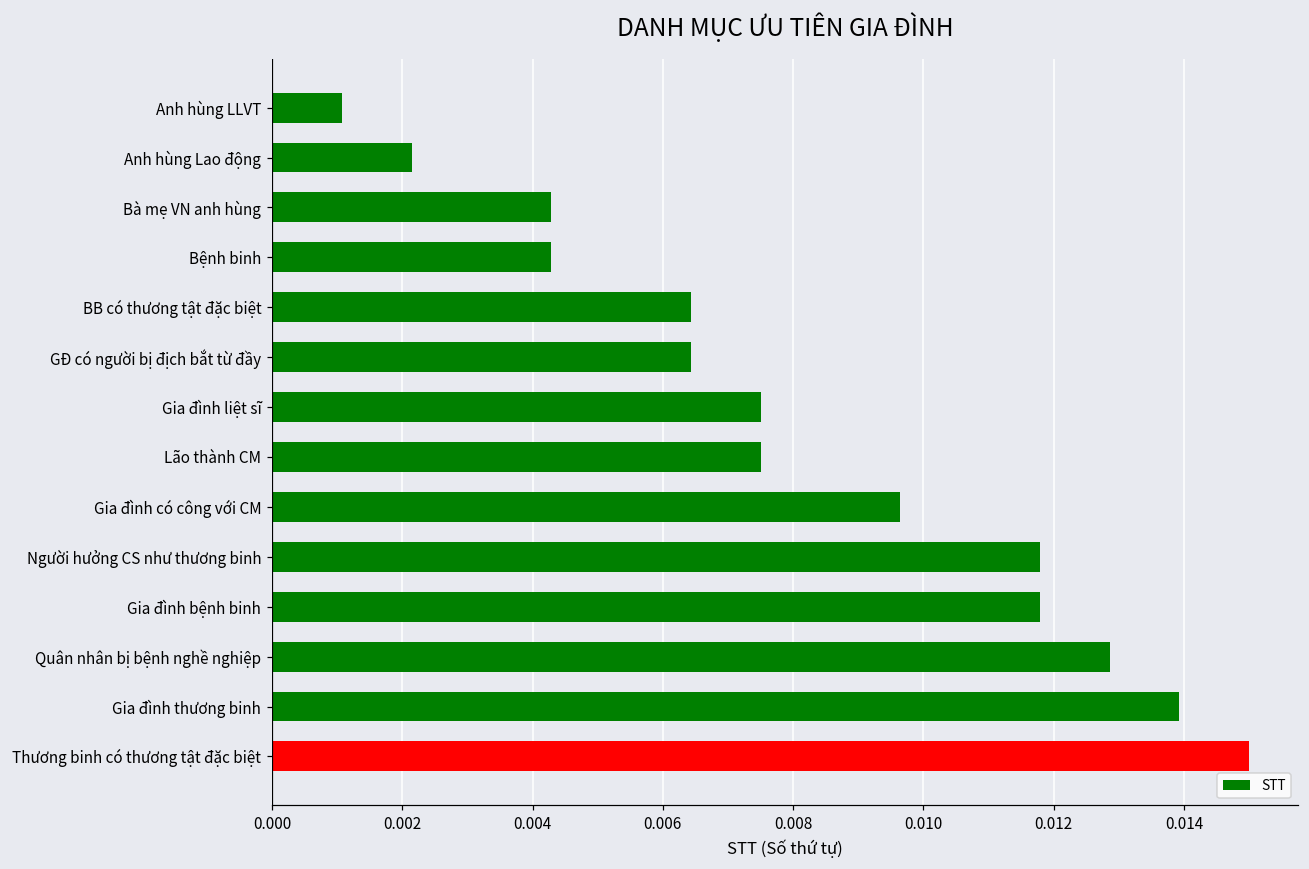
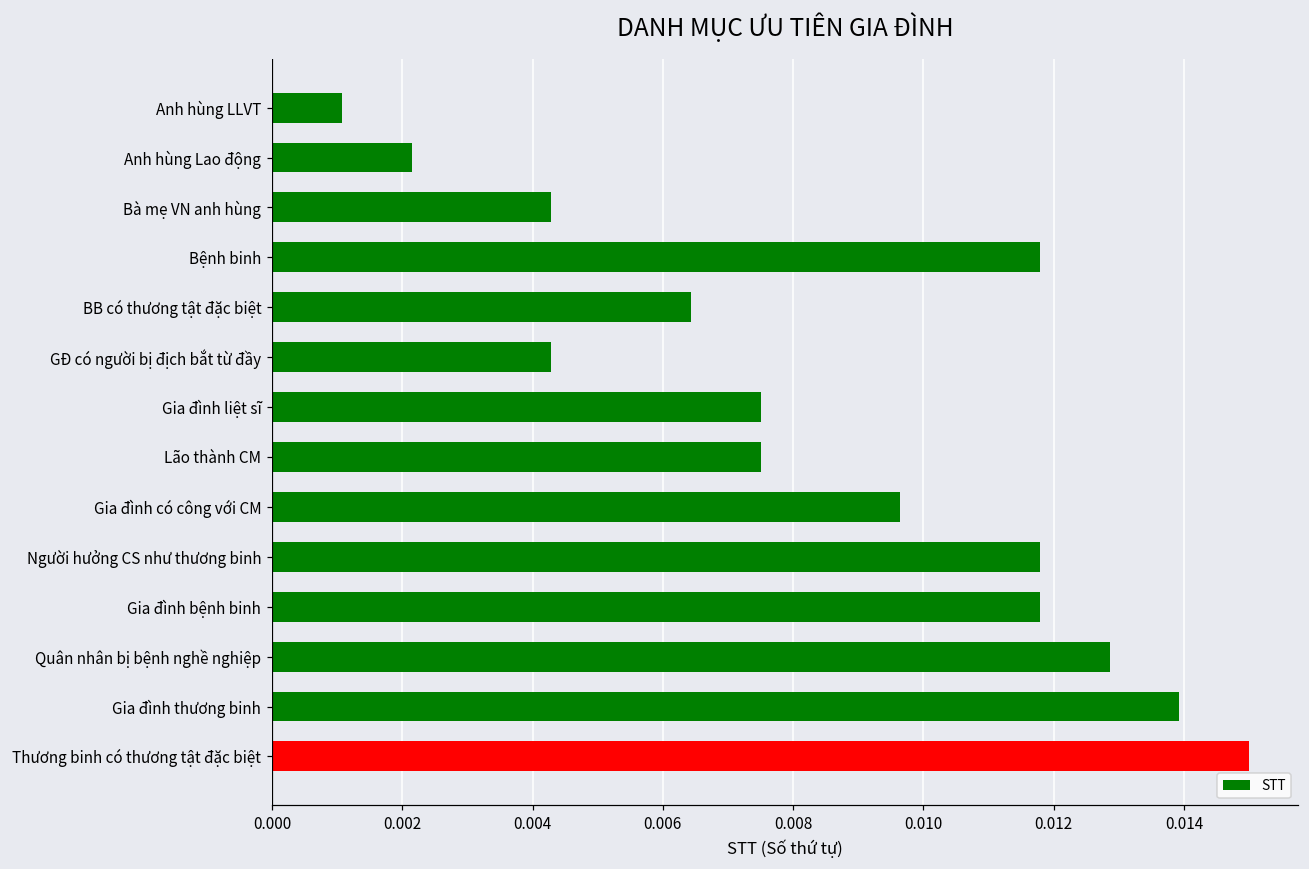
  {
    "Anh hùng LLVT": 0.0011,
    "Anh hùng Lao động": 0.0021,
    "Bà mẹ VN anh hùng": 0.0043,
-   "Bệnh binh": 0.0043,
+   "Bệnh binh": 0.0118,
    "BB có thương tật đặc biệt": 0.0064,
-   "GĐ có người bị địch bắt từ đầy": 0.0064,
+   "GĐ có người bị địch bắt từ đầy": 0.0043,
    "Gia đình liệt sĩ": 0.0075,
    "Lão thành CM": 0.0075,
    "Gia đình có công với CM": 0.0096,
    "Người hưởng CS như thương binh": 0.0118,
    "Gia đình bệnh binh": 0.0118,
    "Quân nhân bị bệnh nghề nghiệp": 0.0129,
    "Gia đình thương binh": 0.0139,
    "Thương binh có thương tật đặc biệt": 0.0150
  }
